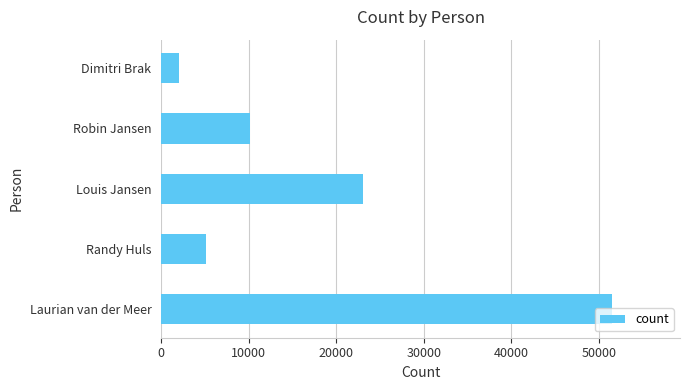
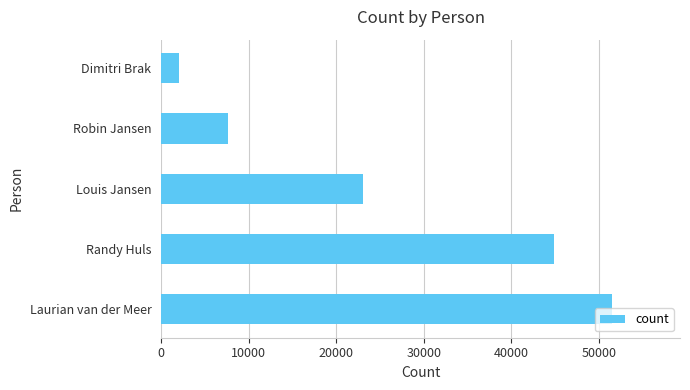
  {
    "Dimitri Brak": 2000,
-   "Robin Jansen": 10000,
+   "Robin Jansen": 8000,
    "Louis Jansen": 23000,
-   "Randy Huls": 5000
+   "Randy Huls": 45000
  }
